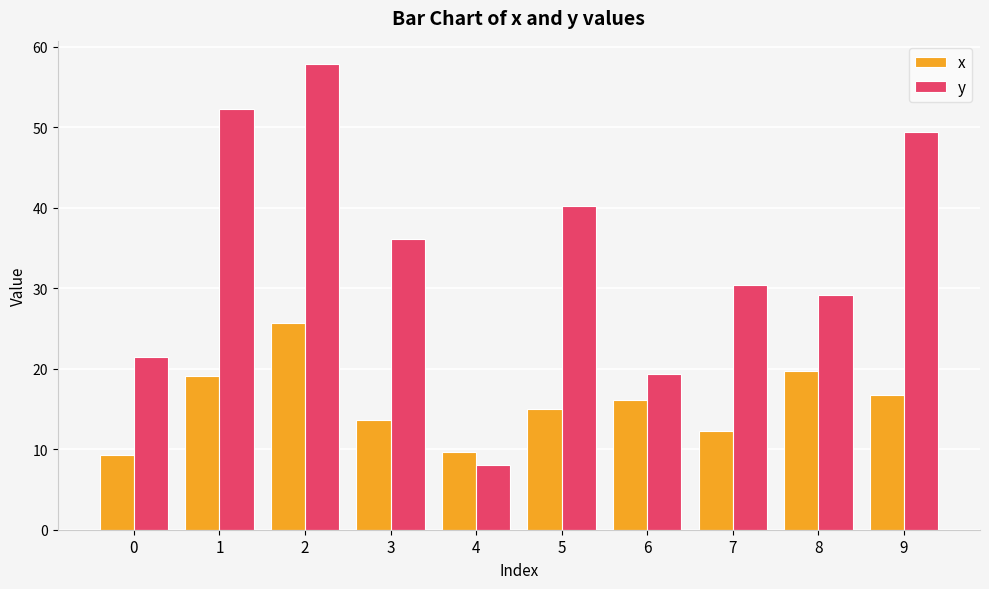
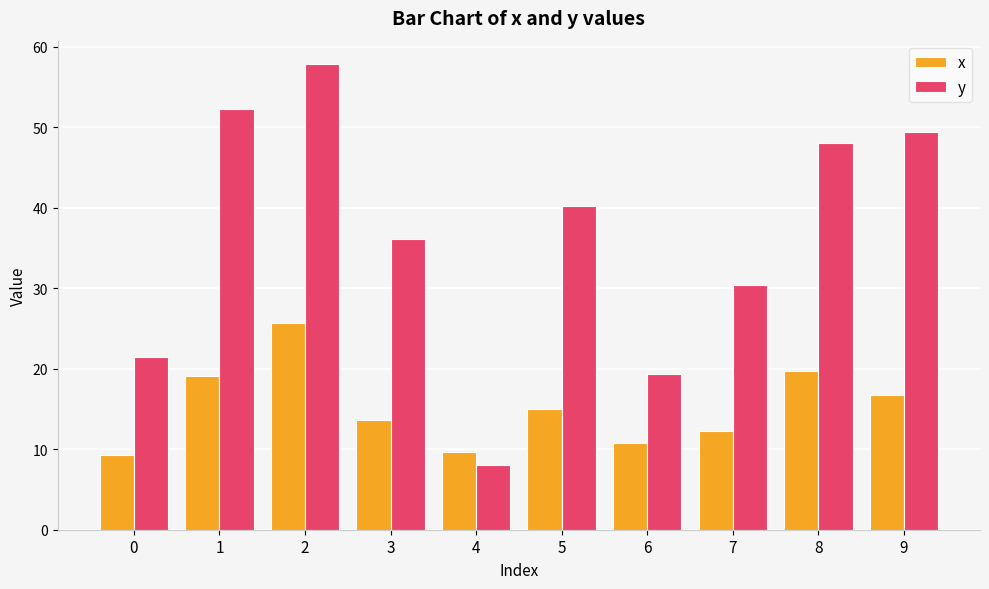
  {
    "x": {
      "0": 9,
      "1": 19,
      "2": 26,
      "3": 14,
      "4": 10,
      "5": 15,
-     "6": 16,
+     "6": 11,
      "7": 12,
      "8": 20,
      "9": 17
    },
    "y": {
      "0": 22,
      "1": 52,
      "2": 58,
      "3": 36,
      "4": 8,
      "5": 40,
      "6": 19,
      "7": 30,
-     "8": 29,
+     "8": 48,
      "9": 49
    }
  }
